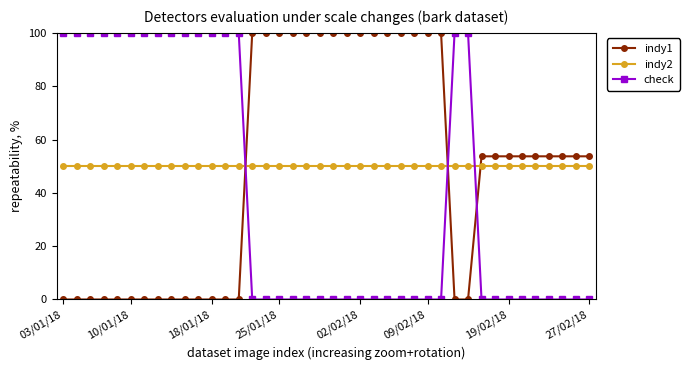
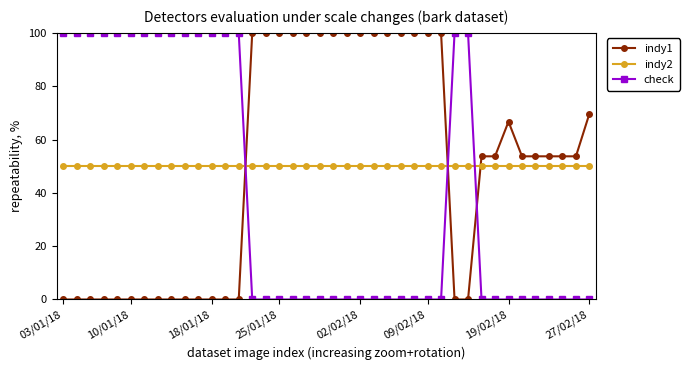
  {
    "indy1": {
      "03/01/18": 0,
      "10/01/18": 0,
      "18/01/18": 0,
      "25/01/18": 100,
      "02/02/18": 100,
      "09/02/18": 100,
-     "19/02/18": 54,
-     "27/02/18": 54
+     "19/02/18": 67,
+     "27/02/18": 70
    },
    "indy2": {
      "03/01/18": 50,
      "10/01/18": 50,
      "18/01/18": 50,
      "25/01/18": 50,
      "02/02/18": 50,
      "09/02/18": 50,
      "19/02/18": 50,
      "27/02/18": 50
    },
    "check": {
      "03/01/18": 100,
      "10/01/18": 100,
      "18/01/18": 100,
      "25/01/18": 0,
      "02/02/18": 0,
      "09/02/18": 0,
      "19/02/18": 0,
      "27/02/18": 0
    }
  }
